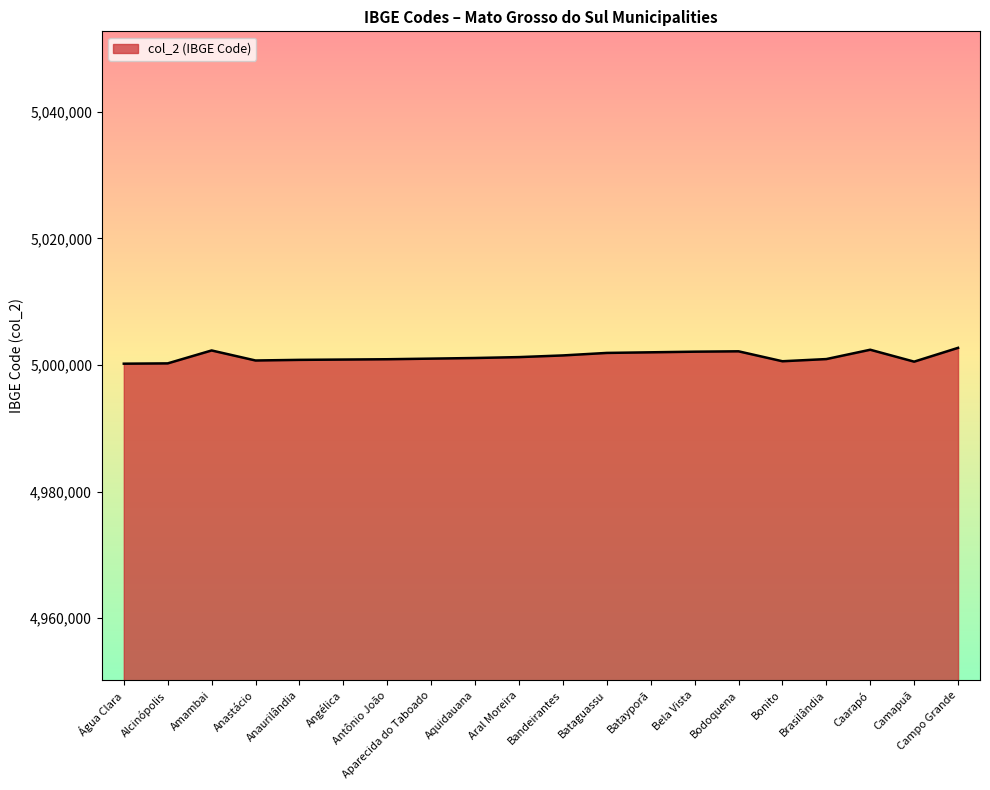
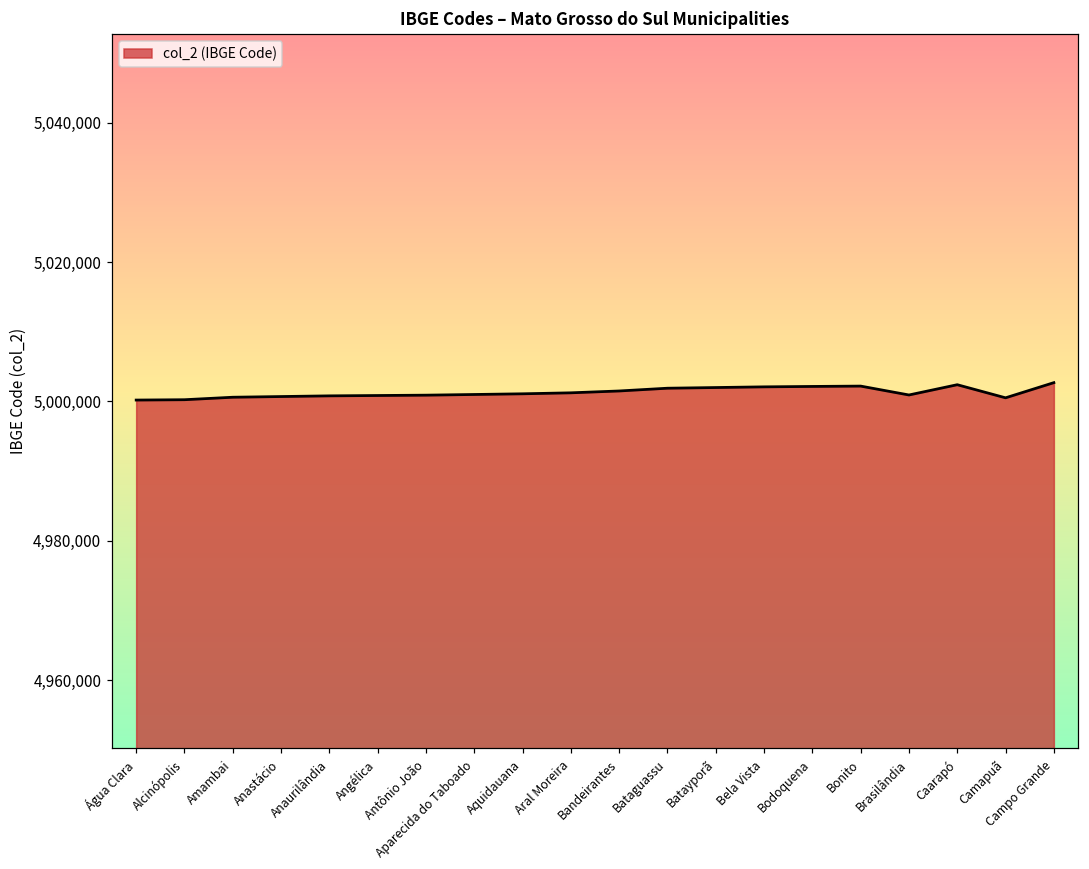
  {
    "Água Clara": "5,000,000",
    "Alcinópolis": "5,000,000",
-   "Amambai": "5,002,000",
+   "Amambai": "5,001,000",
    "Anastácio": "5,001,000",
    "Anaurilândia": "5,001,000",
    "Angélica": "5,001,000",
    "Antônio João": "5,001,000",
    "Aparecida do Taboado": "5,001,000",
    "Aquidauana": "5,001,000",
    "Aral Moreira": "5,001,000",
    "Bandeirantes": "5,002,000",
    "Bataguassu": "5,002,000",
    "Batayporã": "5,002,000",
    "Bela Vista": "5,002,000",
    "Bodoquena": "5,002,000",
-   "Bonito": "5,001,000",
+   "Bonito": "5,002,000",
    "Brasilândia": "5,001,000",
    "Caarapó": "5,002,000",
    "Camapuã": "5,001,000",
    "Campo Grande": "5,003,000"
  }
